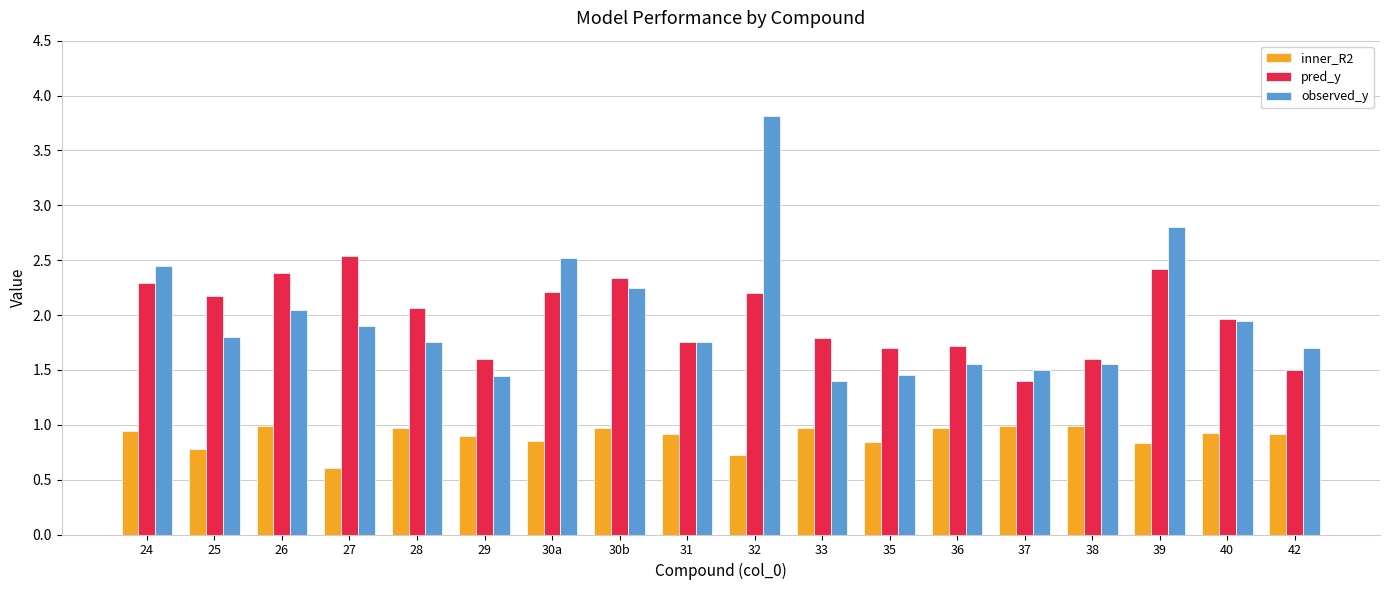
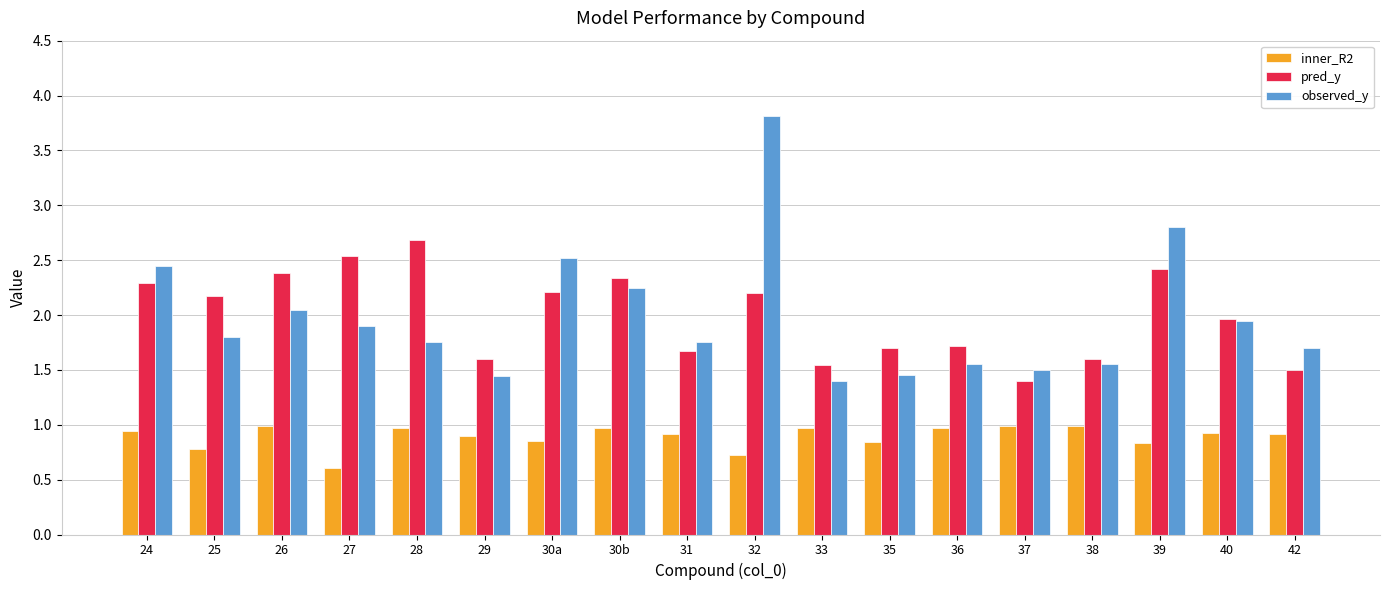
  {
    "inner_R2": {
      "24": 0.95,
      "25": 0.78,
      "26": 0.99,
      "27": 0.61,
      "28": 0.97,
      "29": 0.90,
      "30a": 0.86,
      "30b": 0.97,
      "31": 0.91,
      "32": 0.72,
      "33": 0.97,
      "35": 0.85,
      "36": 0.97,
      "37": 0.99,
      "38": 0.99,
      "39": 0.83,
      "40": 0.93,
      "42": 0.92
    },
    "pred_y": {
      "24": 2.29,
      "25": 2.18,
      "26": 2.39,
      "27": 2.54,
-     "28": 2.06,
+     "28": 2.69,
      "29": 1.60,
      "30a": 2.21,
      "30b": 2.33,
-     "31": 1.76,
+     "31": 1.67,
      "32": 2.20,
-     "33": 1.79,
+     "33": 1.54,
      "35": 1.70,
      "36": 1.72,
      "37": 1.40,
      "38": 1.60,
      "39": 2.42,
      "40": 1.97,
      "42": 1.50
    },
    "observed_y": {
      "24": 2.45,
      "25": 1.80,
      "26": 2.05,
      "27": 1.90,
      "28": 1.75,
      "29": 1.44,
      "30a": 2.52,
      "30b": 2.25,
      "31": 1.75,
      "32": 3.81,
      "33": 1.40,
      "35": 1.45,
      "36": 1.55,
      "37": 1.50,
      "38": 1.55,
      "39": 2.80,
      "40": 1.95,
      "42": 1.70
    }
  }
